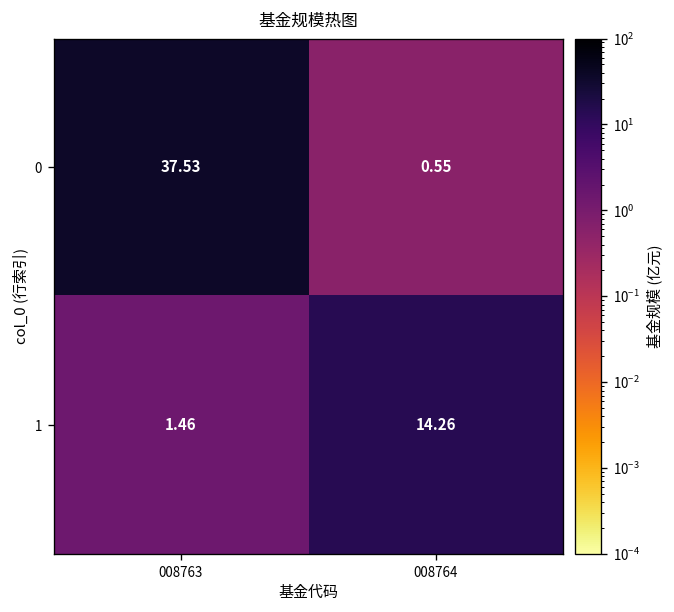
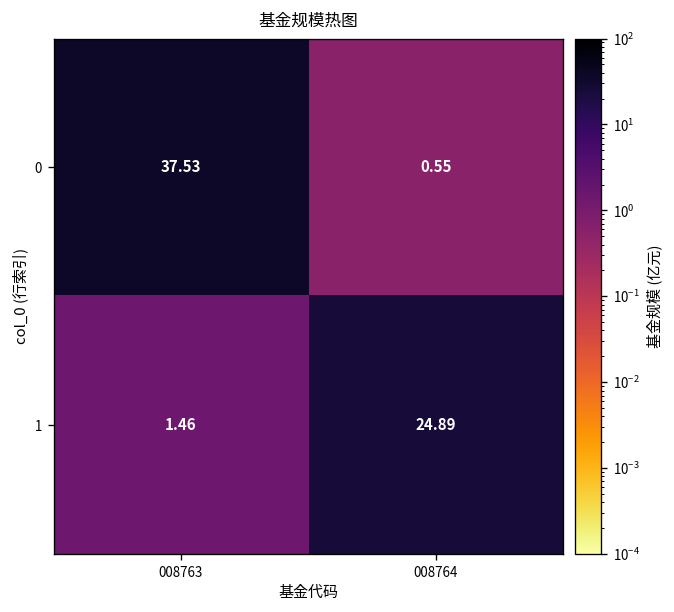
  {
    "0": {
      "008763": 37.53,
      "008764": 0.55
    },
    "1": {
      "008763": 1.46,
-     "008764": 14.26
+     "008764": 24.89
    }
  }
